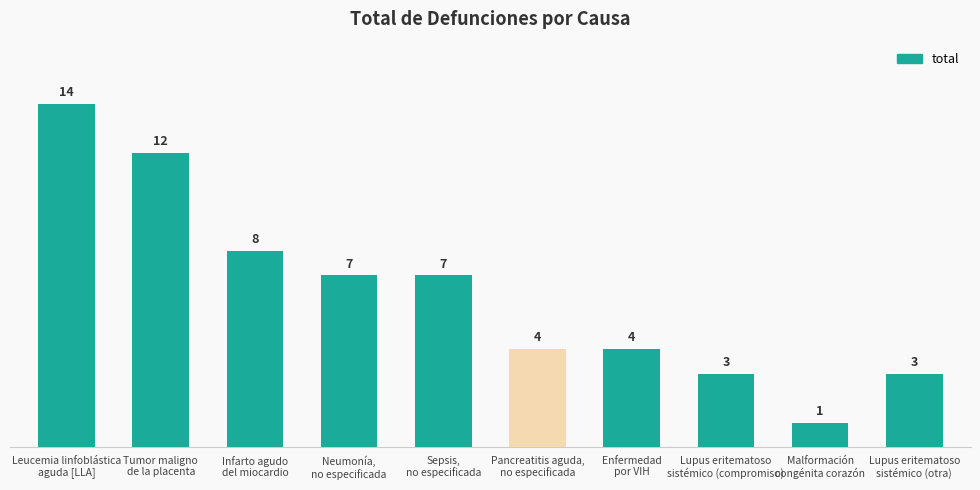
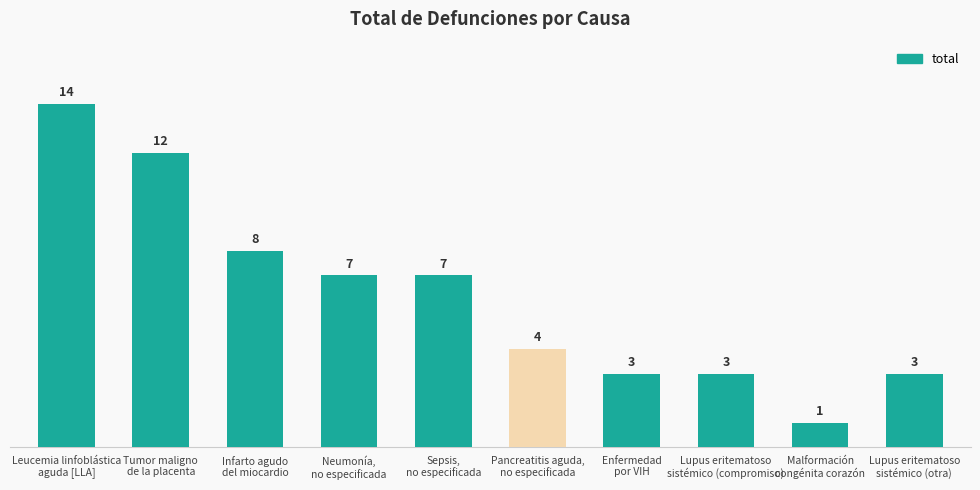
  {
    "Leucemia linfoblástica aguda [LLA]": 14,
    "Tumor maligno de la placenta": 12,
    "Infarto agudo del miocardio": 8,
    "Neumonía, no especificada": 7,
    "Sepsis, no especificada": 7,
    "Pancreatitis aguda, no especificada": 4,
-   "Enfermedad por VIH": 4,
+   "Enfermedad por VIH": 3,
    "Lupus eritematoso sistémico (compromiso)": 3,
    "Malformación congénita corazón": 1,
    "Lupus eritematoso sistémico (otra)": 3
  }
